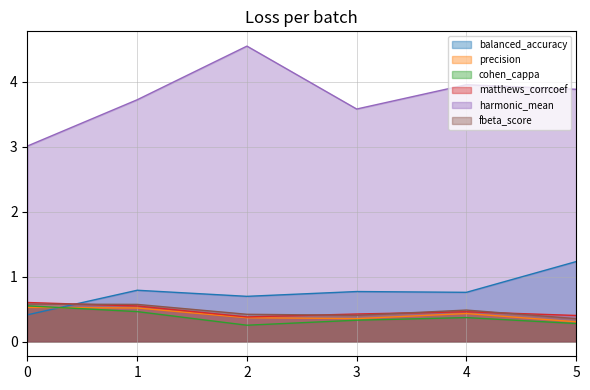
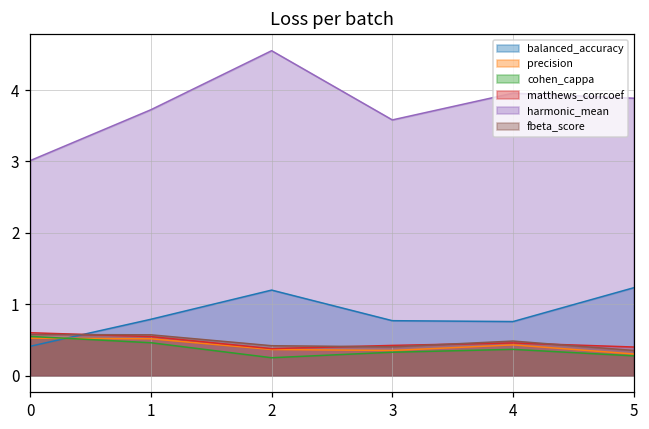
  {
    "balanced_accuracy": {
      "0": 0.4,
      "1": 0.8,
-     "2": 0.7,
+     "2": 1.2,
      "3": 0.8,
      "4": 0.8,
      "5": 1.2
    },
    "cohen_cappa": {
      "1": 0.5,
      "2": 0.3,
      "4": 0.4
    },
    "harmonic_mean": {
      "0": 3.0,
      "1": 3.7,
      "2": 4.6,
      "3": 3.6,
      "5": 3.9
    }
  }
